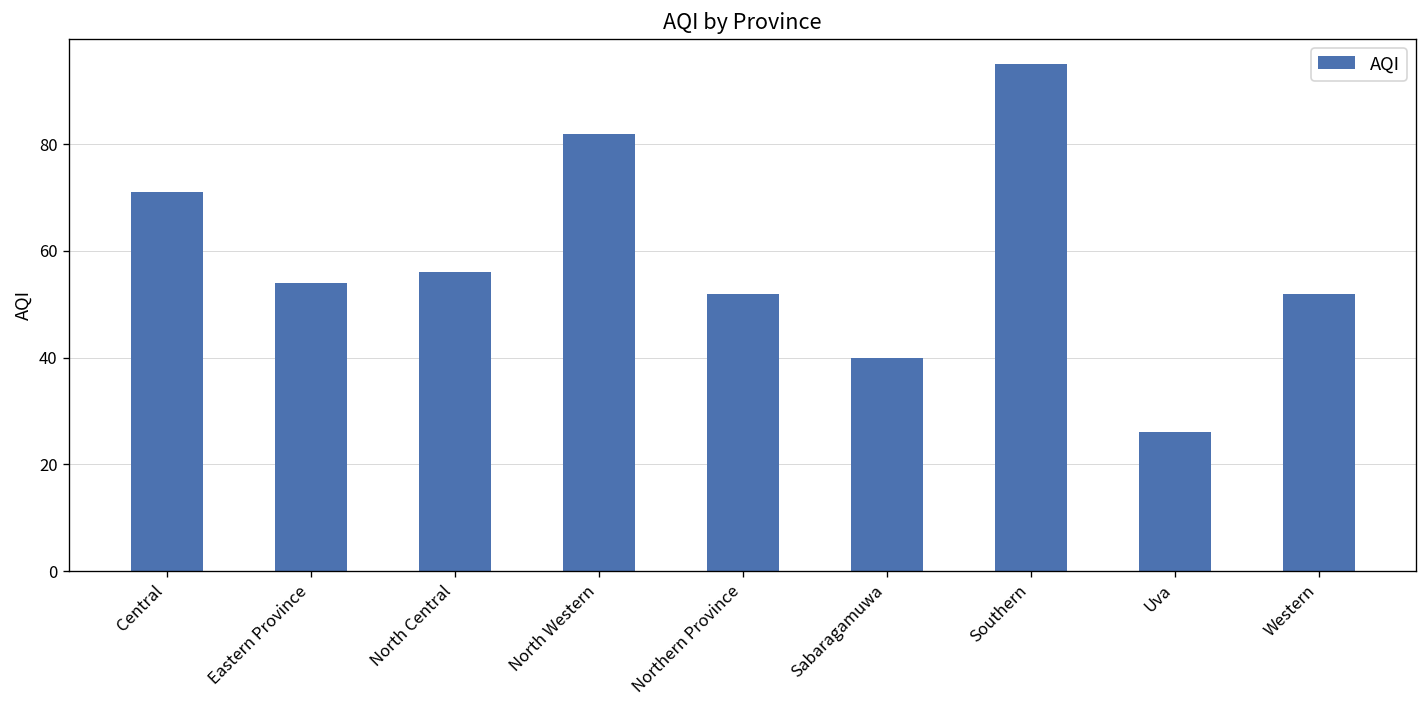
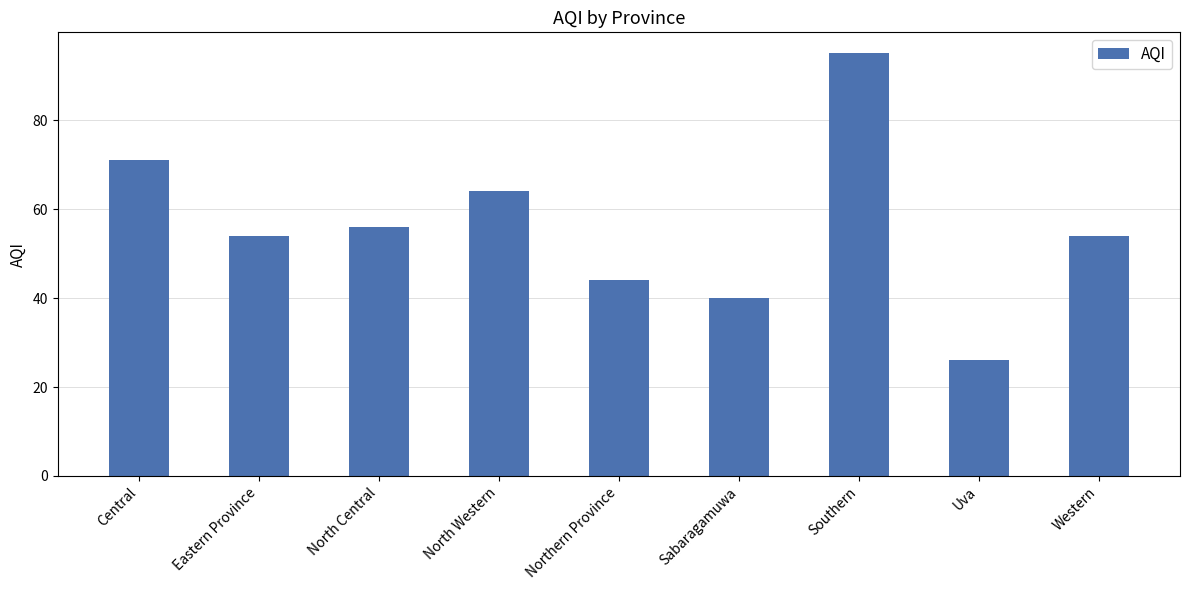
  {
    "Central": 71,
    "Eastern Province": 54,
    "North Central": 56,
-   "North Western": 82,
-   "Northern Province": 52,
+   "North Western": 64,
+   "Northern Province": 44,
    "Sabaragamuwa": 40,
    "Southern": 95,
    "Uva": 26,
-   "Western": 52
+   "Western": 54
  }
